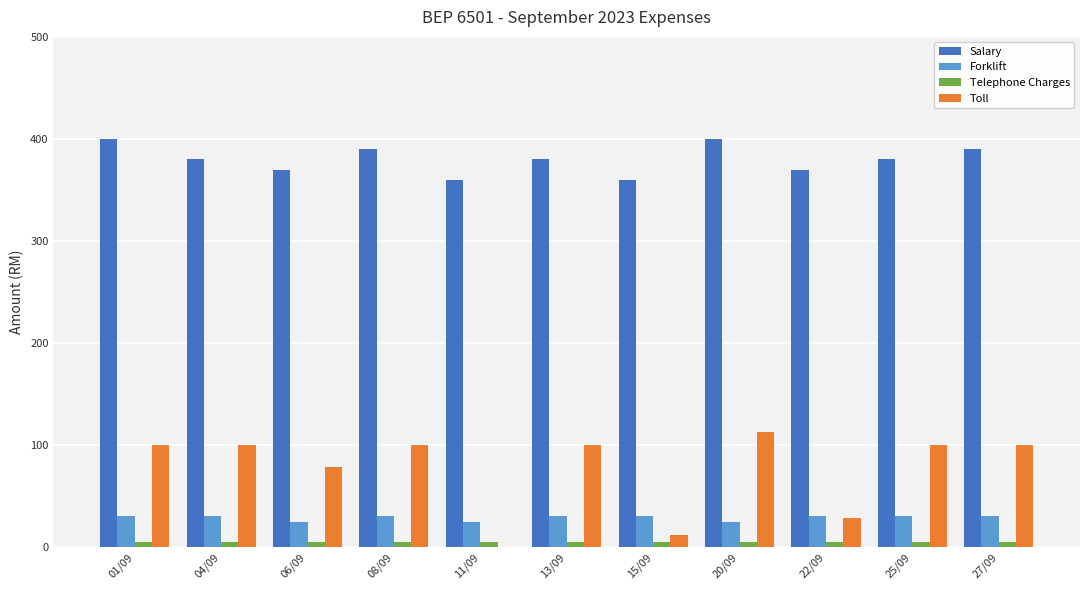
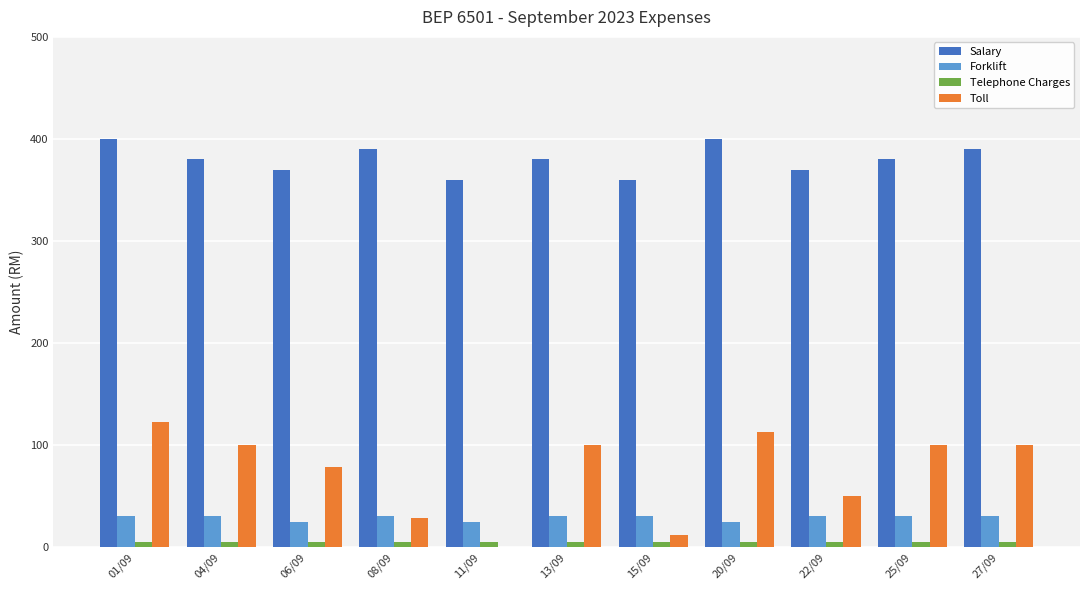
  {
    "Telephone Charges": {
      "01/09": 5,
      "04/09": 5,
      "06/09": 5,
      "08/09": 5,
      "11/09": 5,
      "13/09": 5,
      "15/09": 5,
      "20/09": 5,
      "22/09": 5,
      "25/09": 5,
      "27/09": 5
    },
    "Toll": {
-     "01/09": 100,
+     "01/09": 123,
      "04/09": 100,
      "06/09": 79,
-     "08/09": 100,
+     "08/09": 28,
      "11/09": 0,
      "13/09": 100,
      "15/09": 12,
      "20/09": 113,
-     "22/09": 29,
+     "22/09": 50,
      "25/09": 100,
      "27/09": 100
    }
  }
